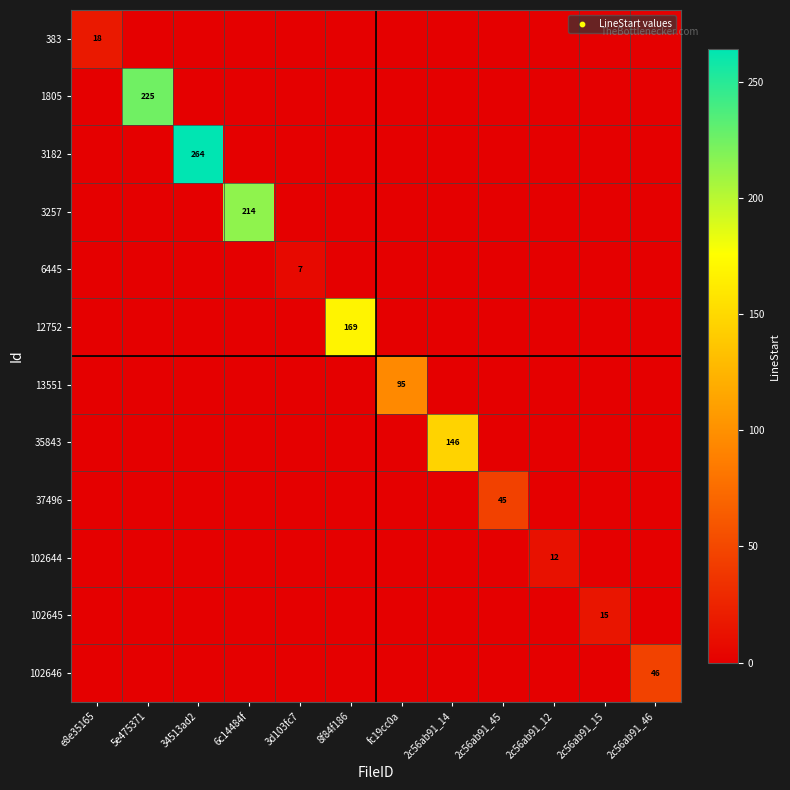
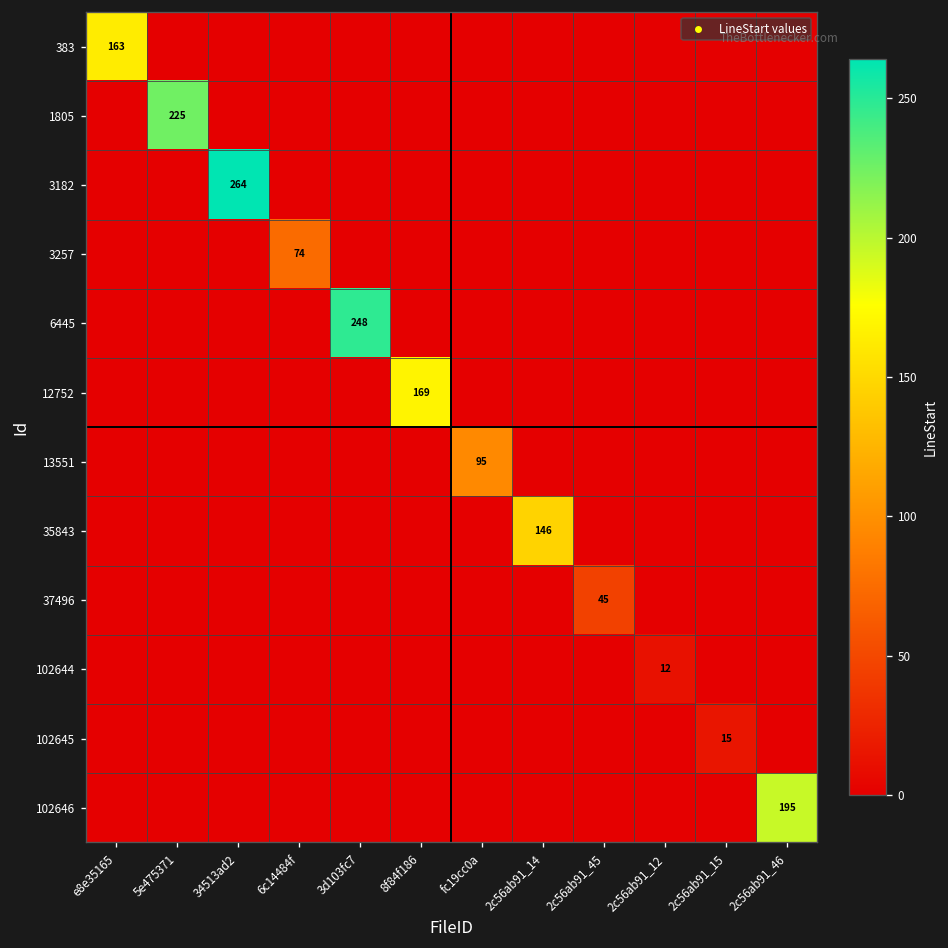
  {
    "383": {
-     "e8e35165": 18
+     "e8e35165": 163
    },
    "1805": {
      "5e475371": 225
    },
    "3182": {
      "34513ad2": 264
    },
    "3257": {
-     "6c14484f": 214
+     "6c14484f": 74
    },
    "6445": {
-     "3d103fc7": 7
+     "3d103fc7": 248
    },
    "12752": {
      "8f84f186": 169
    },
    "13551": {
      "fc19cc0a": 95
    },
    "35843": {
      "2c56ab91_14": 146
    },
    "37496": {
      "2c56ab91_45": 45
    },
    "102644": {
      "2c56ab91_12": 12
    },
    "102645": {
      "2c56ab91_15": 15
    },
    "102646": {
-     "2c56ab91_46": 46
+     "2c56ab91_46": 195
    }
  }
